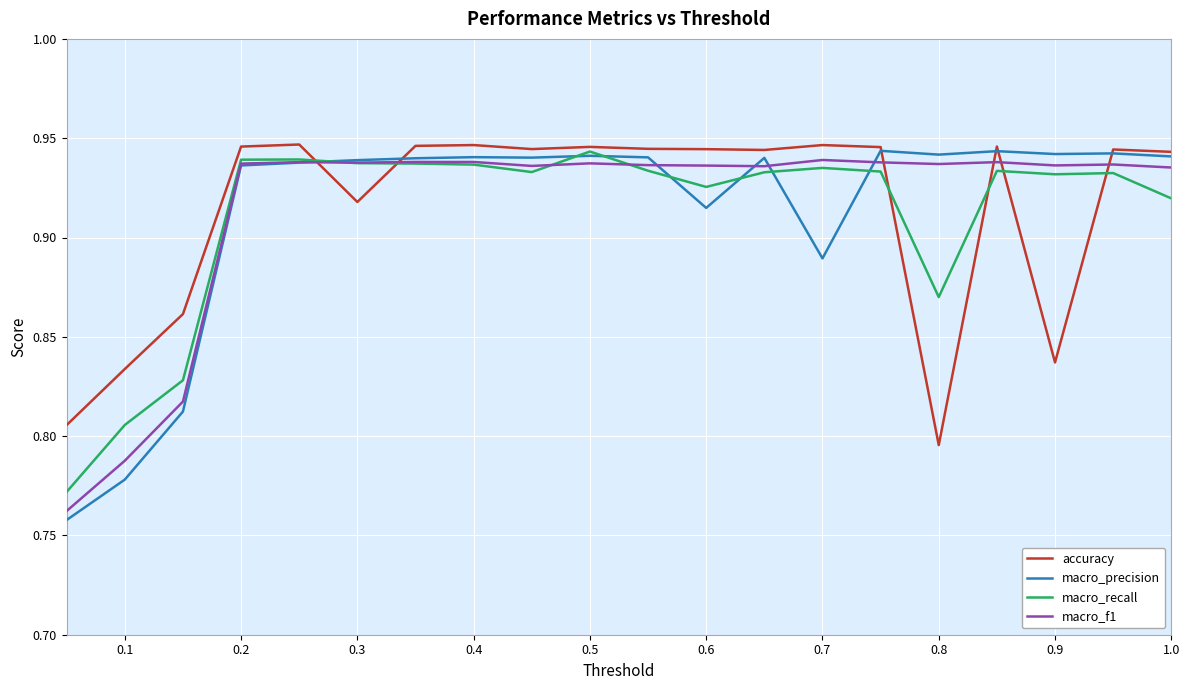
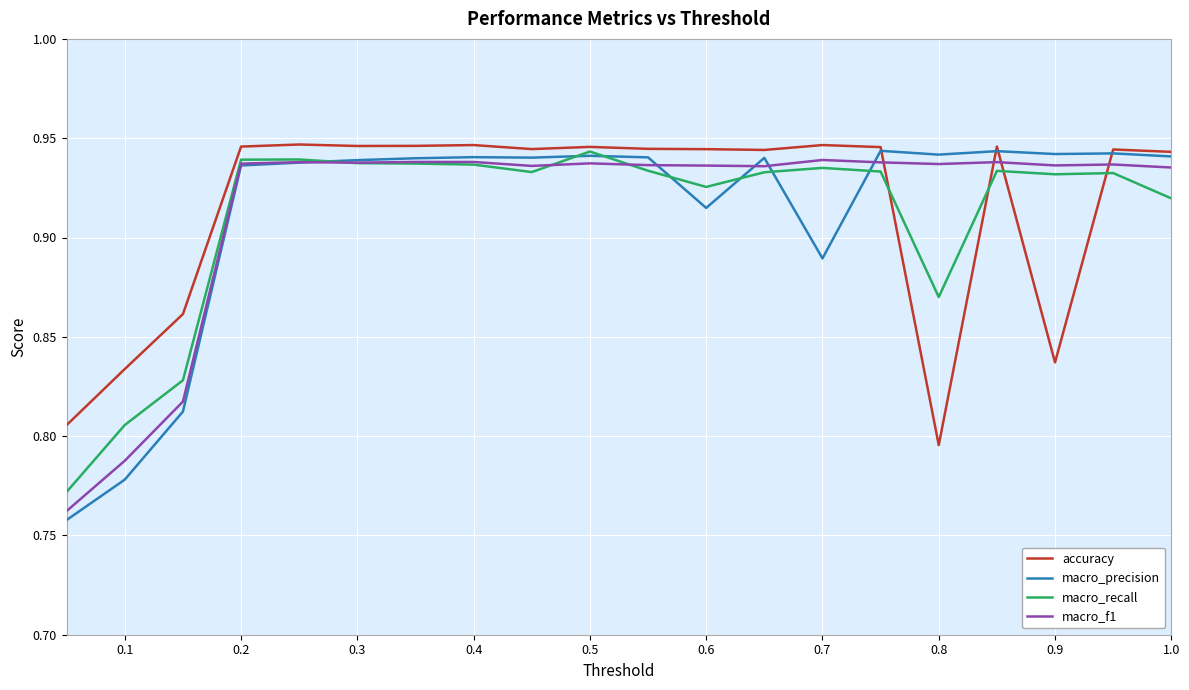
  {
    "accuracy": {
      "0.1": 0.834,
      "0.2": 0.946,
-     "0.3": 0.918,
+     "0.3": 0.946,
      "0.4": 0.947,
      "0.5": 0.946,
      "0.6": 0.944,
      "0.7": 0.947,
      "0.8": 0.795,
      "0.9": 0.837,
      "1.0": 0.943
    },
    "macro_precision": {
      "0.1": 0.778,
      "0.4": 0.940,
      "0.5": 0.941,
      "0.6": 0.915,
      "0.7": 0.889,
      "0.8": 0.942,
      "0.9": 0.942,
      "1.0": 0.941
    },
    "macro_recall": {
      "0.1": 0.806,
      "0.2": 0.939,
      "0.4": 0.937,
      "0.5": 0.943,
      "0.6": 0.925,
      "0.7": 0.935,
      "0.8": 0.870,
      "0.9": 0.932,
      "1.0": 0.920
    },
    "macro_f1": {
      "0.1": 0.788,
      "0.4": 0.938,
      "0.5": 0.937,
      "0.6": 0.936,
      "0.7": 0.939,
      "0.8": 0.937,
      "0.9": 0.936,
      "1.0": 0.935
    }
  }
